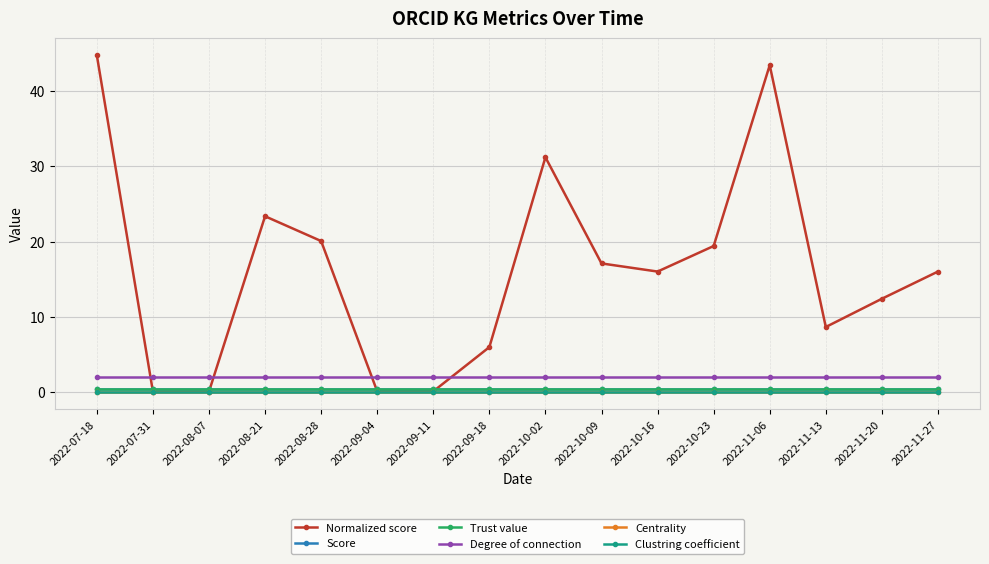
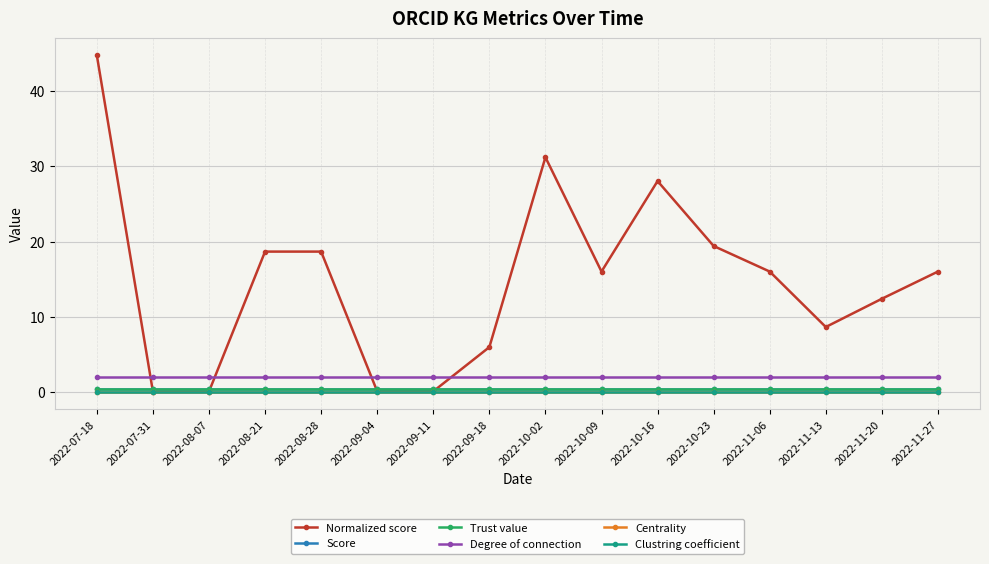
  {
    "Normalized score": {
      "2022-07-18": 45,
-     "2022-08-21": 23,
-     "2022-08-28": 20,
+     "2022-08-21": 19,
+     "2022-08-28": 19,
      "2022-09-18": 6,
      "2022-10-02": 31,
-     "2022-10-09": 17,
-     "2022-10-16": 16,
+     "2022-10-09": 16,
+     "2022-10-16": 28,
      "2022-10-23": 19,
-     "2022-11-06": 43,
+     "2022-11-06": 16,
      "2022-11-13": 9,
      "2022-11-20": 12,
      "2022-11-27": 16
    },
    "Degree of connection": {
      "2022-07-18": 2,
      "2022-07-31": 2,
      "2022-08-07": 2,
      "2022-08-21": 2,
      "2022-08-28": 2,
      "2022-09-04": 2,
      "2022-09-11": 2,
      "2022-09-18": 2,
      "2022-10-02": 2,
      "2022-10-09": 2,
      "2022-10-16": 2,
      "2022-10-23": 2,
      "2022-11-06": 2,
      "2022-11-13": 2,
      "2022-11-20": 2,
      "2022-11-27": 2
    }
  }
